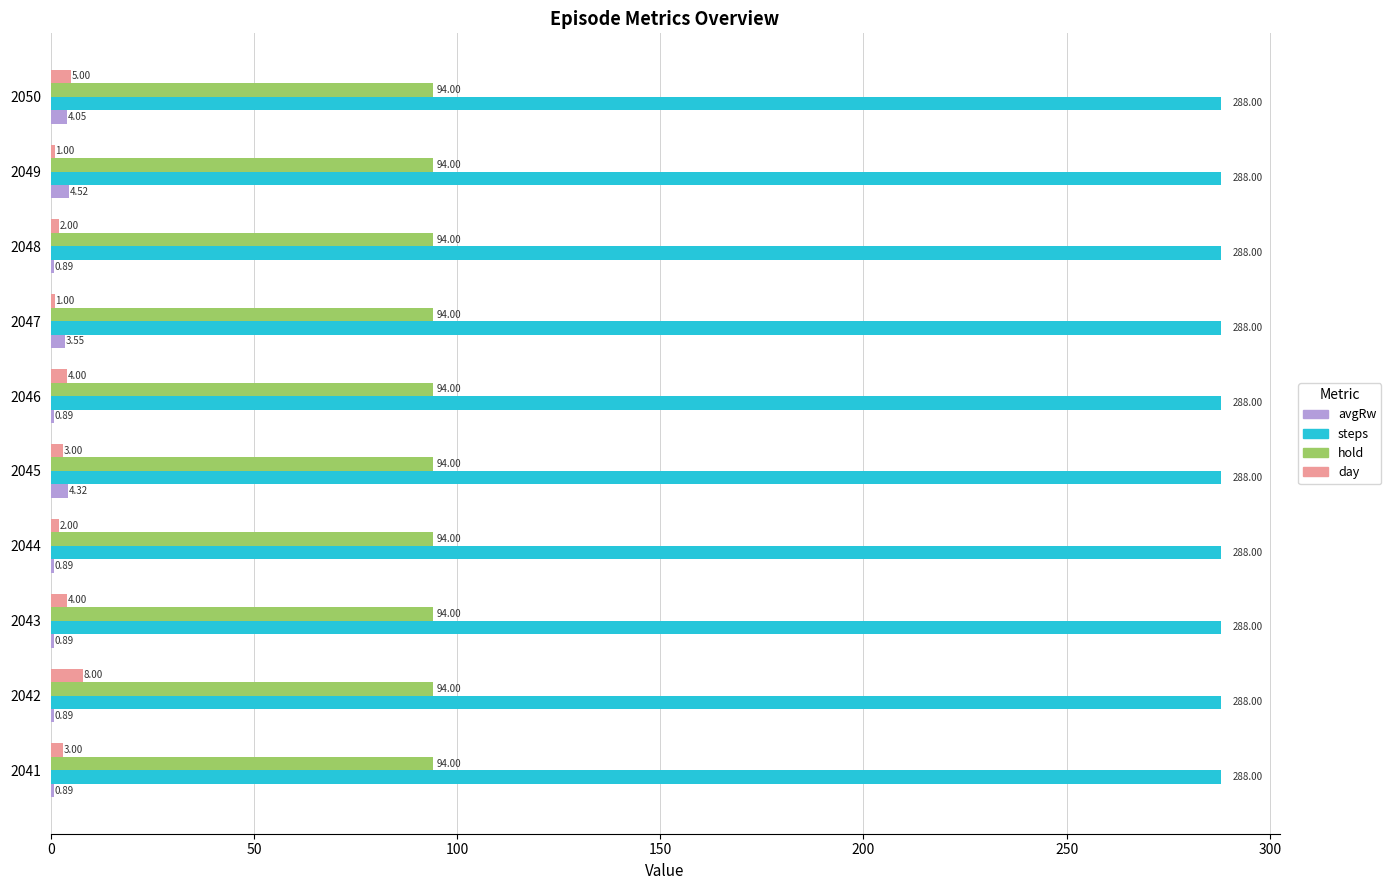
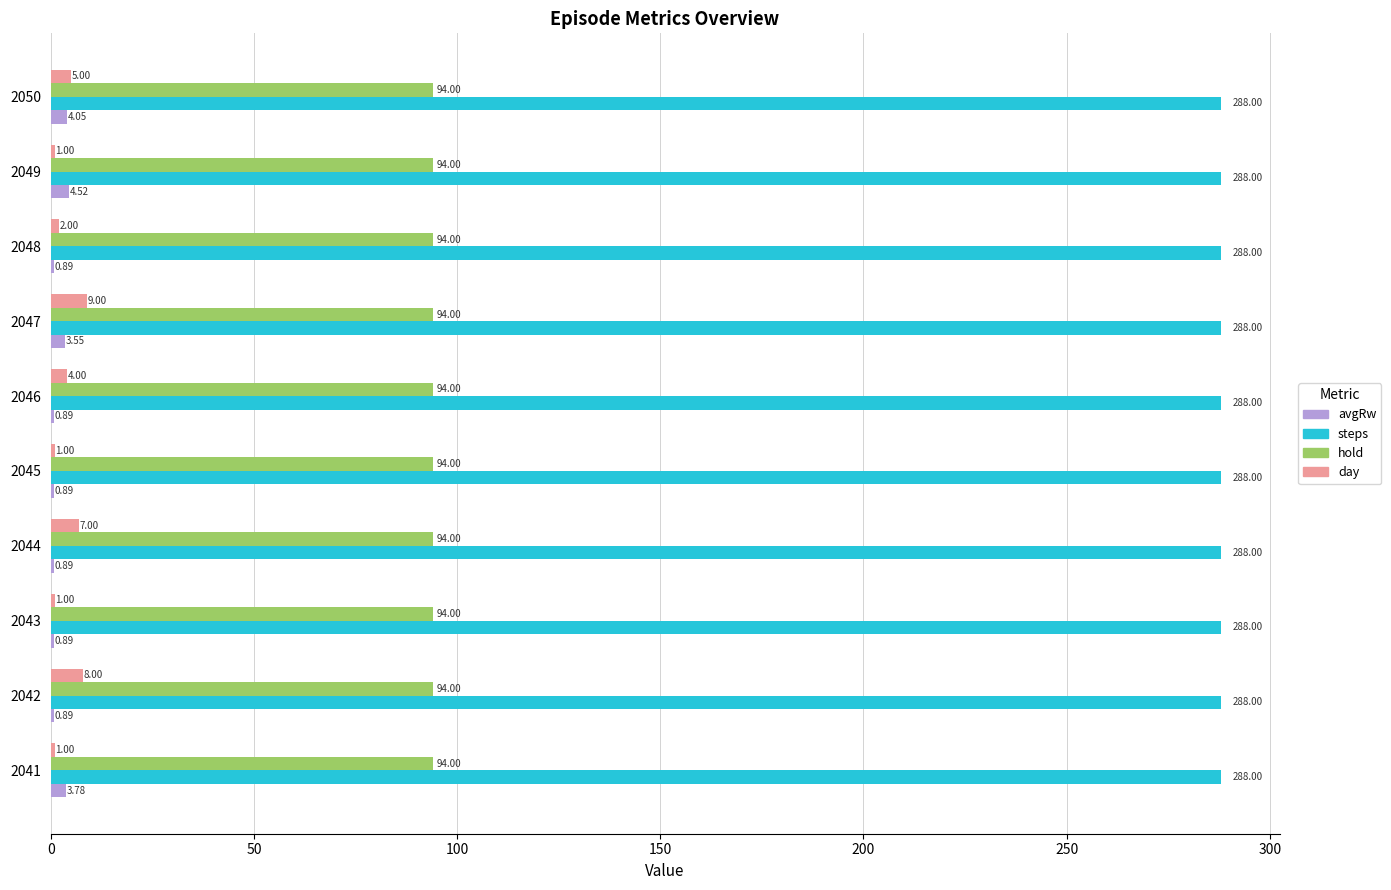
  {
    "avgRw": {
      "2050": 4.05,
      "2049": 4.52,
      "2048": 0.89,
      "2047": 3.55,
      "2046": 0.89,
-     "2045": 4.32,
+     "2045": 0.89,
      "2044": 0.89,
      "2043": 0.89,
      "2042": 0.89,
-     "2041": 0.89
+     "2041": 3.78
    },
    "steps": {
      "2050": 288.00,
      "2049": 288.00,
      "2048": 288.00,
      "2047": 288.00,
      "2046": 288.00,
      "2045": 288.00,
      "2044": 288.00,
      "2043": 288.00,
      "2042": 288.00,
      "2041": 288.00
    },
    "hold": {
      "2050": 94.00,
      "2049": 94.00,
      "2048": 94.00,
      "2047": 94.00,
      "2046": 94.00,
      "2045": 94.00,
      "2044": 94.00,
      "2043": 94.00,
      "2042": 94.00,
      "2041": 94.00
    },
    "day": {
      "2050": 5.00,
      "2049": 1.00,
      "2048": 2.00,
-     "2047": 1.00,
+     "2047": 9.00,
      "2046": 4.00,
-     "2045": 3.00,
-     "2044": 2.00,
-     "2043": 4.00,
+     "2045": 1.00,
+     "2044": 7.00,
+     "2043": 1.00,
      "2042": 8.00,
-     "2041": 3.00
+     "2041": 1.00
    }
  }
